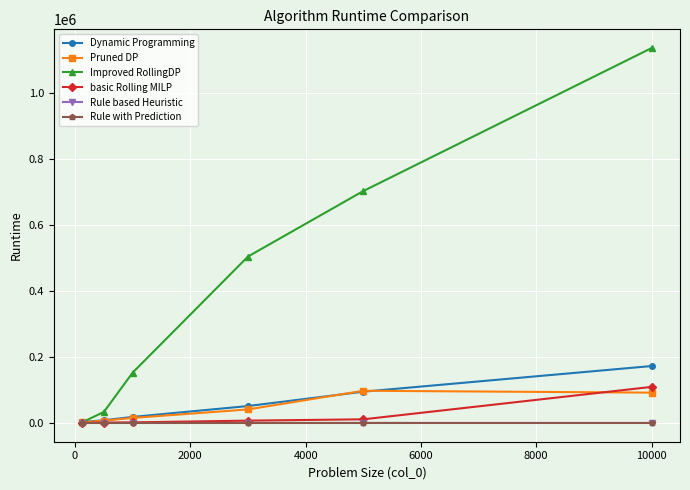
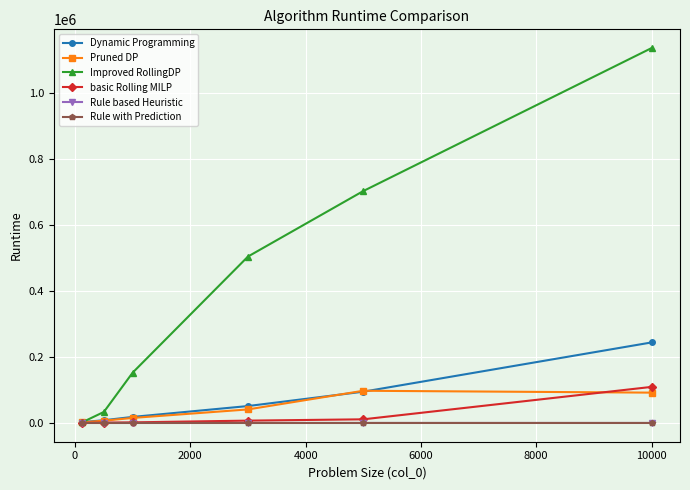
  {
    "Dynamic Programming": {
-     "10000": 170000
+     "10000": 240000
    },
    "Pruned DP": {
      "10000": 90000
    },
    "Improved RollingDP": {
      "10000": 1140000
    },
    "basic Rolling MILP": {
      "10000": 110000
    },
    "Rule with Prediction": {
      "10000": 0
    }
  }
